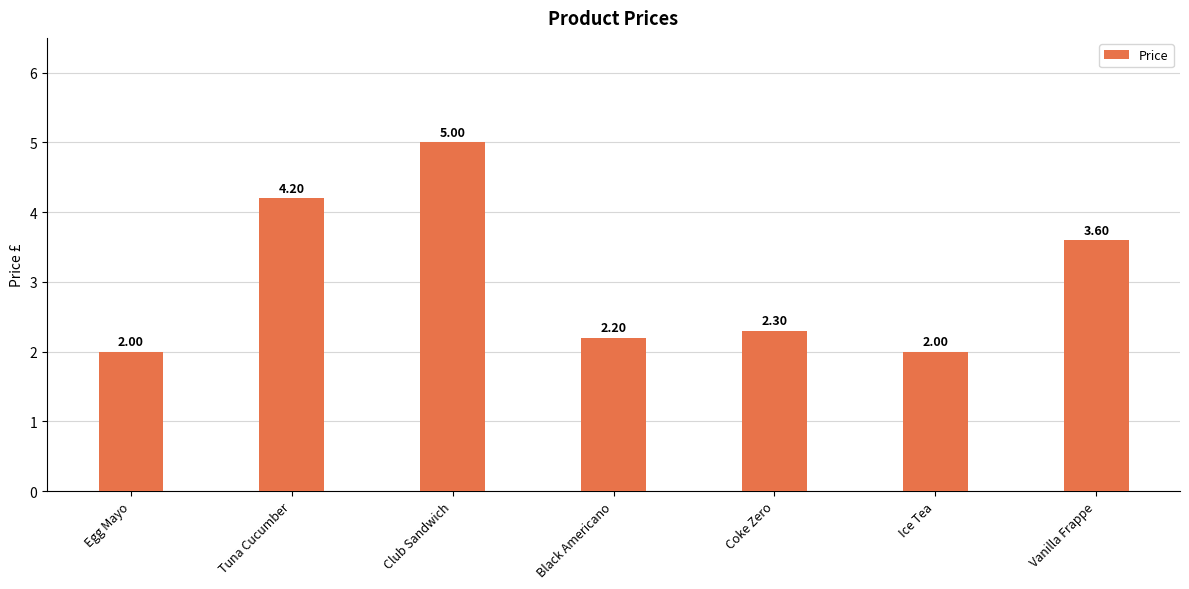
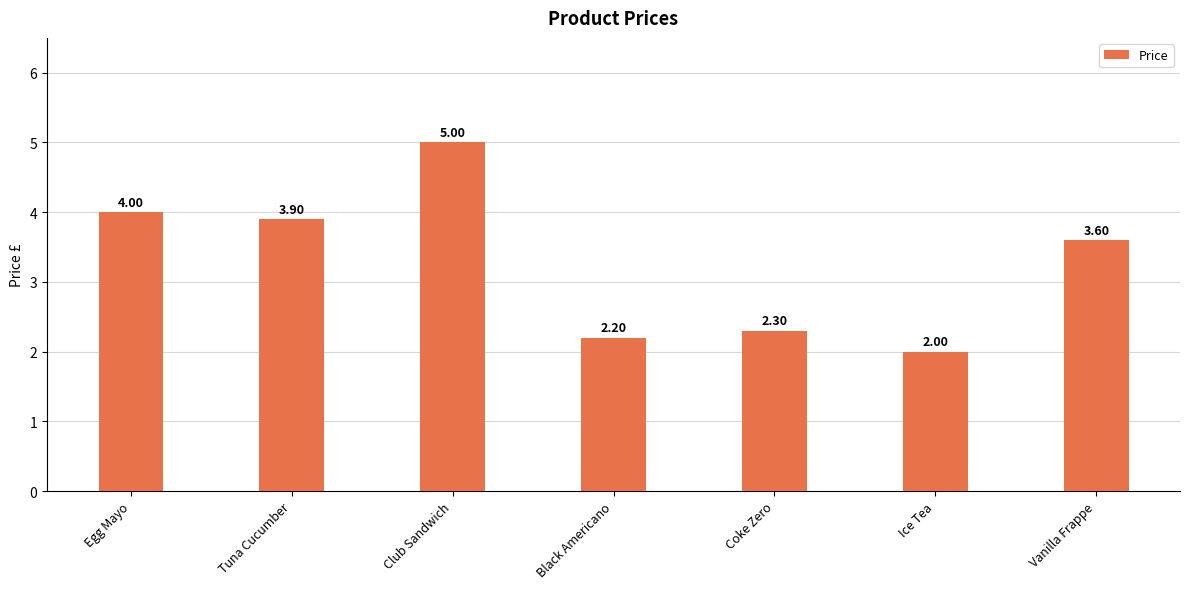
  {
-   "Egg Mayo": 2.00,
-   "Tuna Cucumber": 4.20,
+   "Egg Mayo": 4.00,
+   "Tuna Cucumber": 3.90,
    "Club Sandwich": 5.00,
    "Black Americano": 2.20,
    "Coke Zero": 2.30,
    "Ice Tea": 2.00,
    "Vanilla Frappe": 3.60
  }
